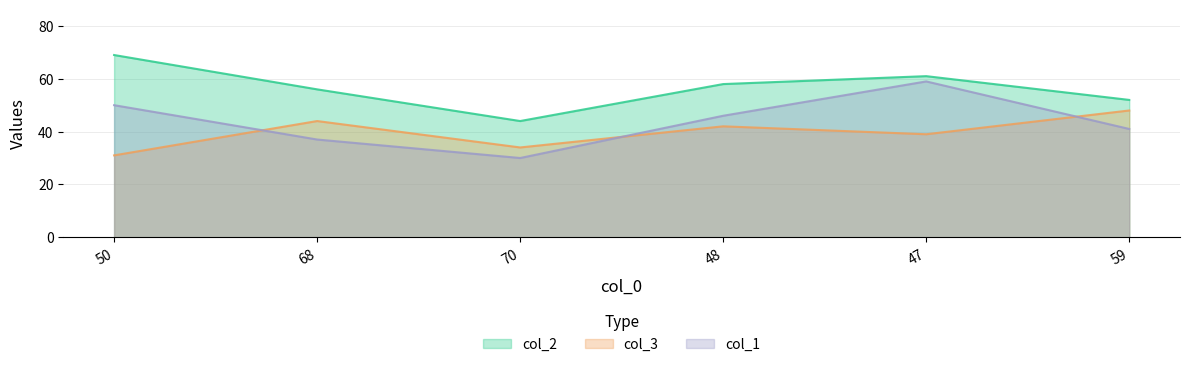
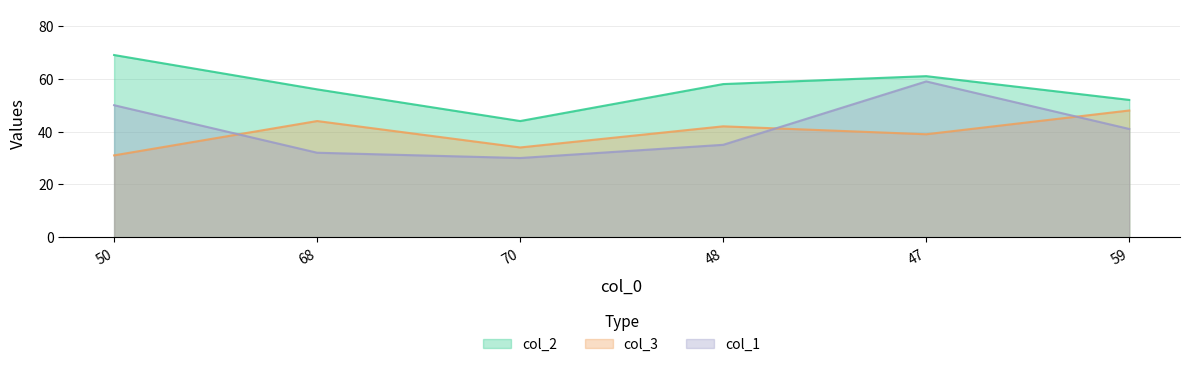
  {
    "col_2": {
      "50": 69,
      "68": 56,
      "70": 44,
      "48": 58,
      "47": 61,
      "59": 52
    },
    "col_3": {
      "50": 31,
      "68": 44,
      "70": 34,
      "48": 42,
      "47": 39,
      "59": 48
    },
    "col_1": {
      "50": 50,
-     "68": 37,
+     "68": 32,
      "70": 30,
-     "48": 46,
+     "48": 35,
      "47": 59,
      "59": 41
    }
  }
